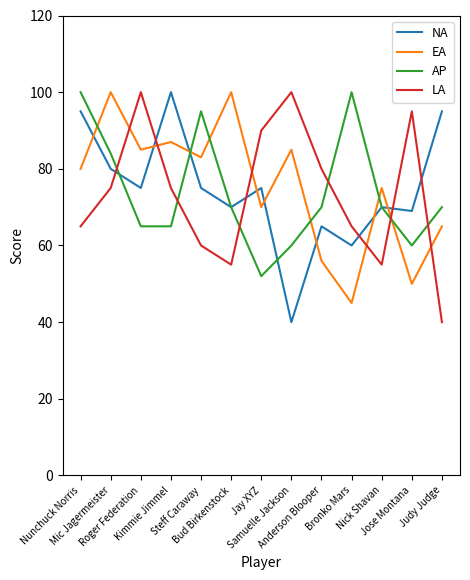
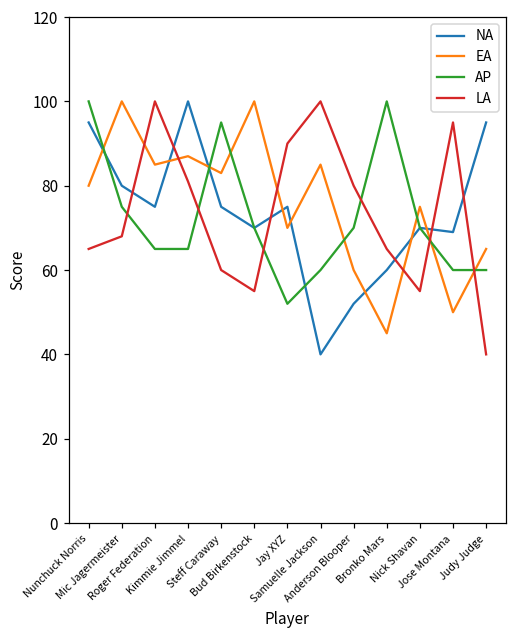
  {
    "NA": {
      "Nunchuck Norris": 95,
      "Mic Jagermeister": 80,
      "Roger Federation": 75,
      "Kimmie Jimmel": 100,
      "Steff Caraway": 75,
      "Jay XYZ": 75,
      "Samuelle Jackson": 40,
-     "Anderson Blooper": 65,
+     "Anderson Blooper": 52,
      "Bronko Mars": 60,
      "Jose Montana": 69,
      "Judy Judge": 95
    },
    "EA": {
      "Nunchuck Norris": 80,
      "Mic Jagermeister": 100,
      "Roger Federation": 85,
      "Kimmie Jimmel": 87,
      "Steff Caraway": 83,
      "Bud Birkenstock": 100,
      "Jay XYZ": 70,
      "Samuelle Jackson": 85,
-     "Anderson Blooper": 56,
+     "Anderson Blooper": 60,
      "Bronko Mars": 45,
      "Nick Shavan": 75,
      "Jose Montana": 50,
      "Judy Judge": 65
    },
    "AP": {
      "Nunchuck Norris": 100,
-     "Mic Jagermeister": 84,
+     "Mic Jagermeister": 75,
      "Roger Federation": 65,
      "Kimmie Jimmel": 65,
      "Steff Caraway": 95,
      "Jay XYZ": 52,
      "Samuelle Jackson": 60,
      "Anderson Blooper": 70,
      "Bronko Mars": 100,
      "Jose Montana": 60,
-     "Judy Judge": 70
+     "Judy Judge": 60
    },
    "LA": {
      "Nunchuck Norris": 65,
-     "Mic Jagermeister": 75,
+     "Mic Jagermeister": 68,
      "Roger Federation": 100,
-     "Kimmie Jimmel": 75,
+     "Kimmie Jimmel": 81,
      "Steff Caraway": 60,
      "Bud Birkenstock": 55,
      "Jay XYZ": 90,
      "Samuelle Jackson": 100,
      "Anderson Blooper": 80,
      "Bronko Mars": 65,
      "Nick Shavan": 55,
      "Jose Montana": 95,
      "Judy Judge": 40
    }
  }
